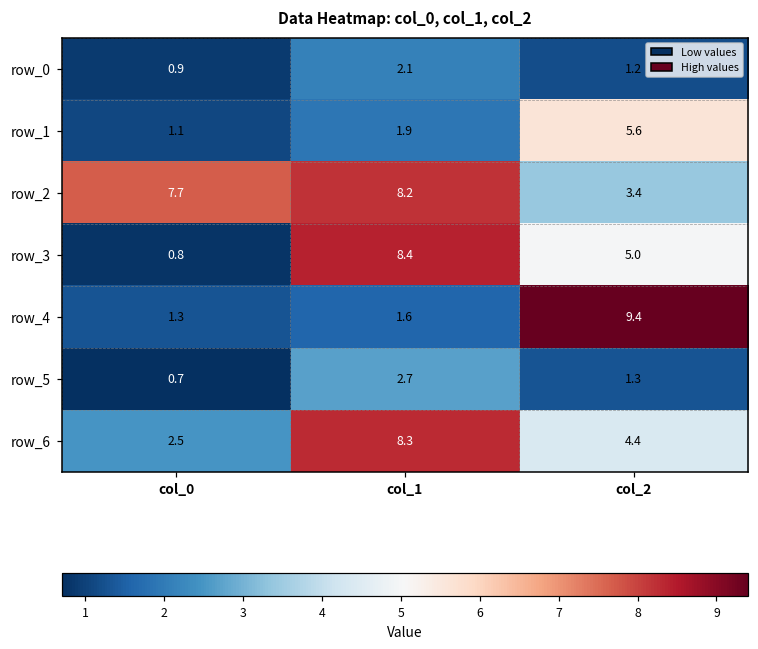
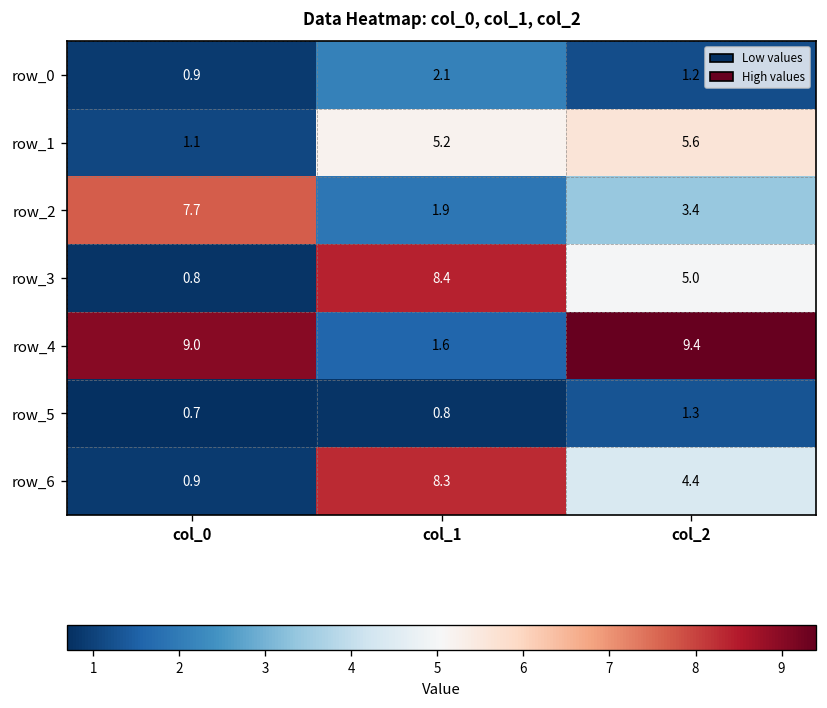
  {
    "row_0": {
      "col_0": 0.9,
      "col_1": 2.1,
      "col_2": 1.2
    },
    "row_1": {
      "col_0": 1.1,
-     "col_1": 1.9,
+     "col_1": 5.2,
      "col_2": 5.6
    },
    "row_2": {
      "col_0": 7.7,
-     "col_1": 8.2,
+     "col_1": 1.9,
      "col_2": 3.4
    },
    "row_3": {
      "col_0": 0.8,
      "col_1": 8.4,
      "col_2": 5.0
    },
    "row_4": {
-     "col_0": 1.3,
+     "col_0": 9.0,
      "col_1": 1.6,
      "col_2": 9.4
    },
    "row_5": {
      "col_0": 0.7,
-     "col_1": 2.7,
+     "col_1": 0.8,
      "col_2": 1.3
    },
    "row_6": {
-     "col_0": 2.5,
+     "col_0": 0.9,
      "col_1": 8.3,
      "col_2": 4.4
    }
  }
